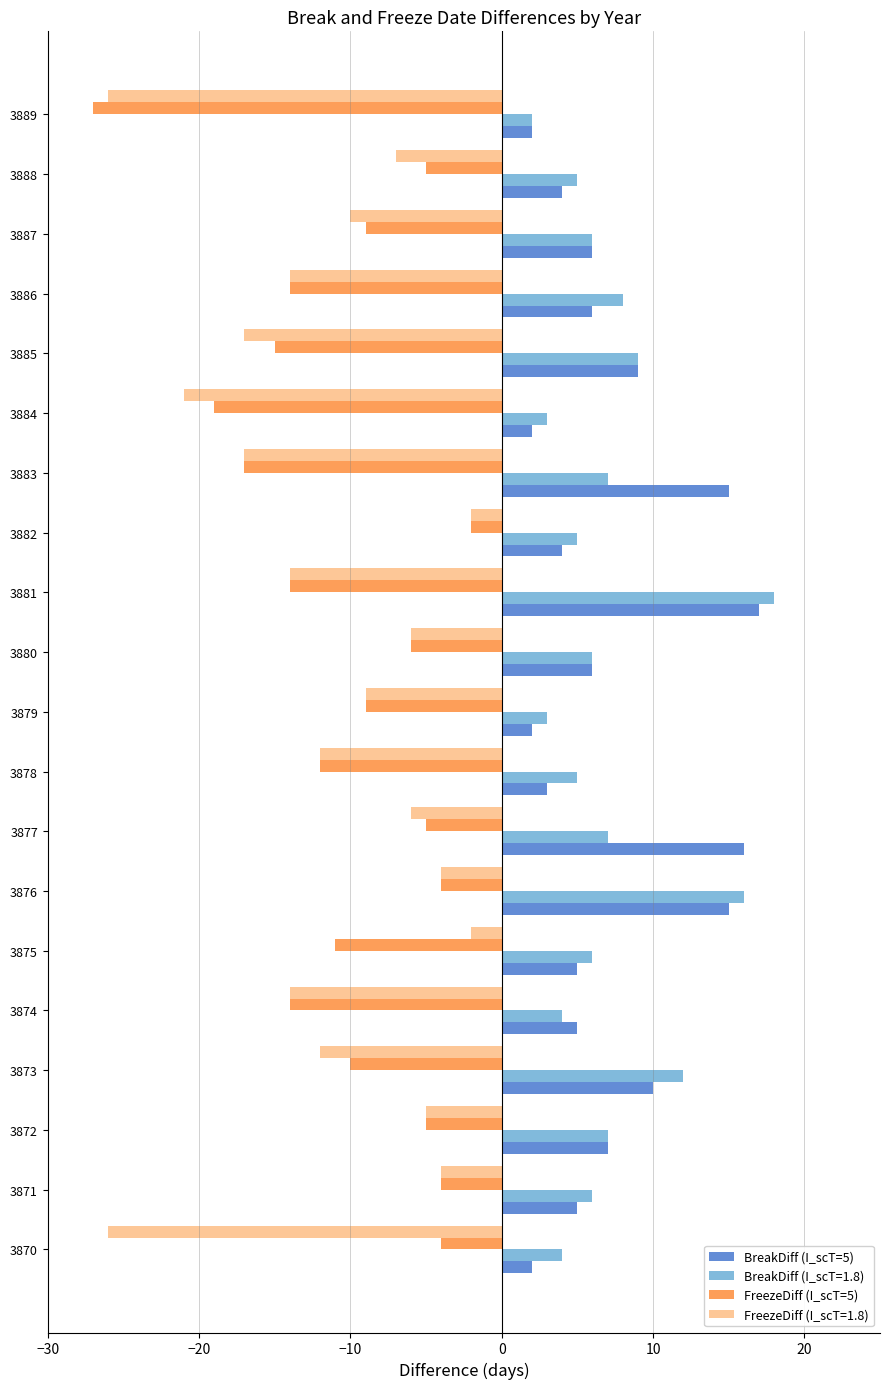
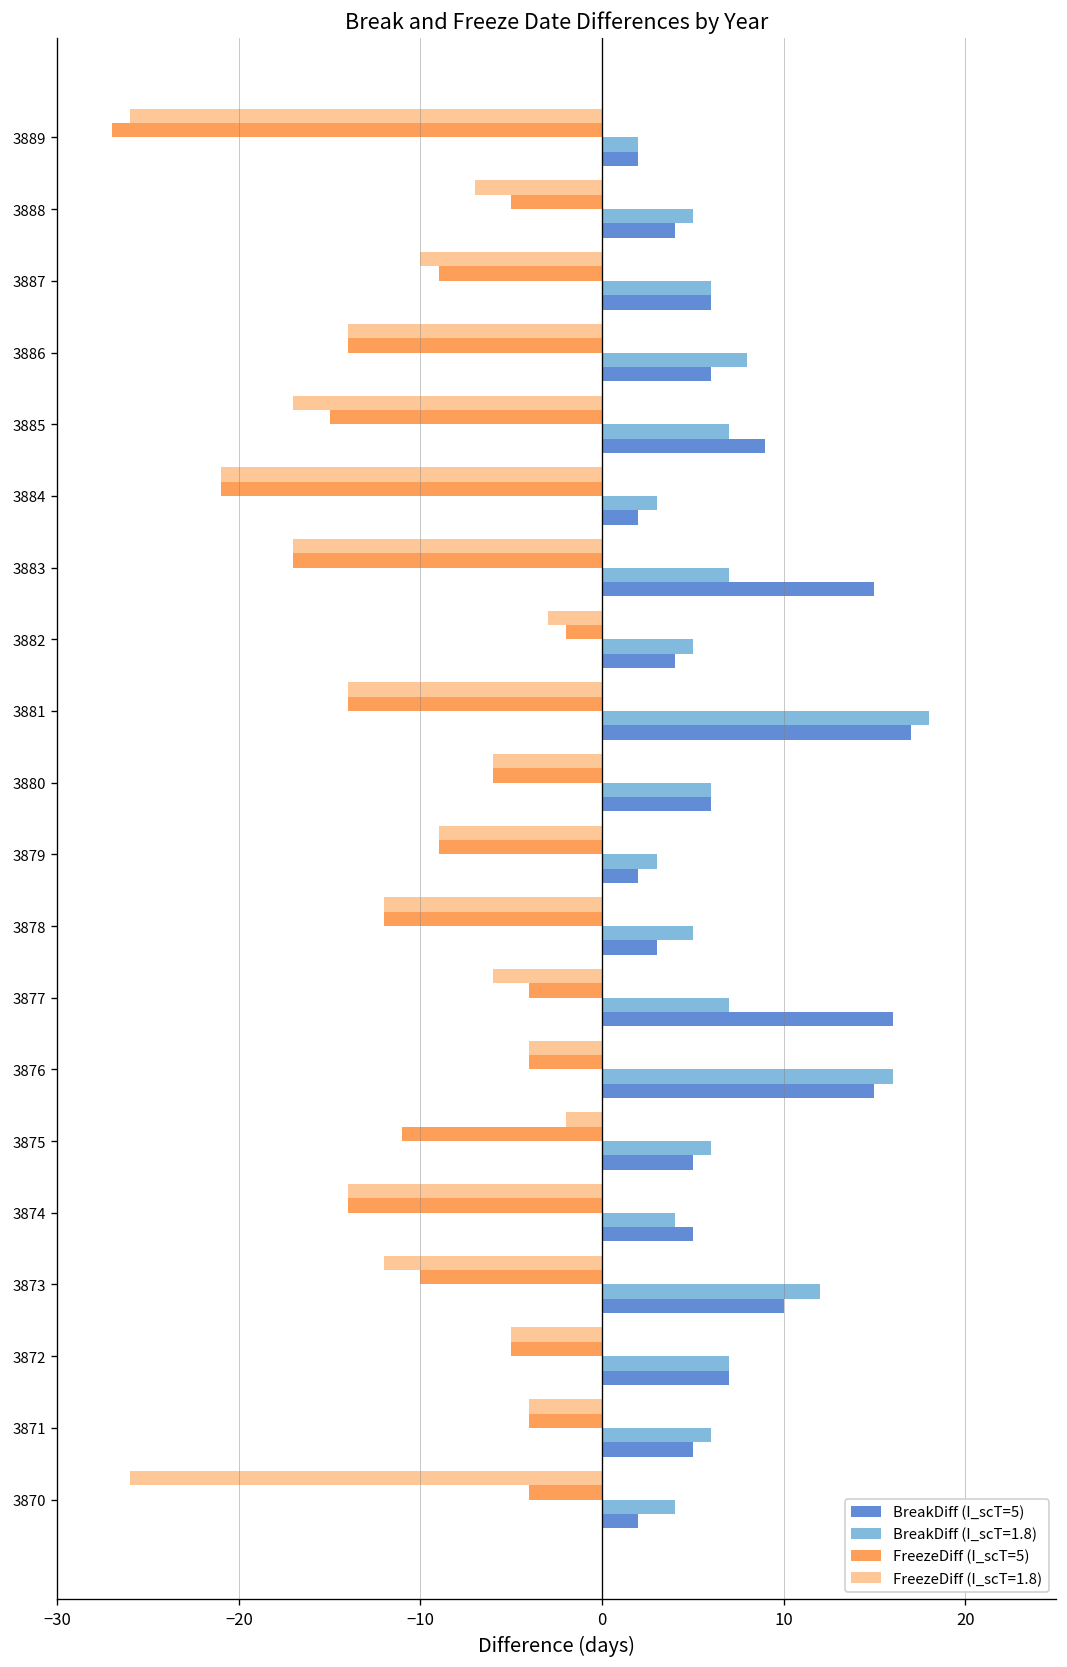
  {
    "BreakDiff (I_scT=5)": {
      "3889": 2,
      "3888": 4,
      "3887": 6,
      "3886": 6,
      "3885": 9,
      "3884": 2,
      "3883": 15,
      "3882": 4,
      "3881": 17,
      "3880": 6,
      "3879": 2,
      "3878": 3,
      "3877": 16,
      "3876": 15,
      "3875": 5,
      "3874": 5,
      "3873": 10,
      "3872": 7,
      "3871": 5,
      "3870": 2
    },
    "BreakDiff (I_scT=1.8)": {
      "3889": 2,
      "3888": 5,
      "3887": 6,
      "3886": 8,
-     "3885": 9,
+     "3885": 7,
      "3884": 3,
      "3883": 7,
      "3882": 5,
      "3881": 18,
      "3880": 6,
      "3879": 3,
      "3878": 5,
      "3877": 7,
      "3876": 16,
      "3875": 6,
      "3874": 4,
      "3873": 12,
      "3872": 7,
      "3871": 6,
      "3870": 4
    },
    "FreezeDiff (I_scT=5)": {
      "3889": -27,
      "3888": -5,
      "3887": -9,
      "3886": -14,
      "3885": -15,
-     "3884": -19,
+     "3884": -21,
      "3883": -17,
      "3882": -2,
      "3881": -14,
      "3880": -6,
      "3879": -9,
      "3878": -12,
-     "3877": -5,
+     "3877": -4,
      "3876": -4,
      "3875": -11,
      "3874": -14,
      "3873": -10,
      "3872": -5,
      "3871": -4,
      "3870": -4
    },
    "FreezeDiff (I_scT=1.8)": {
      "3889": -26,
      "3888": -7,
      "3887": -10,
      "3886": -14,
      "3885": -17,
      "3884": -21,
      "3883": -17,
-     "3882": -2,
+     "3882": -3,
      "3881": -14,
      "3880": -6,
      "3879": -9,
      "3878": -12,
      "3877": -6,
      "3876": -4,
      "3875": -2,
      "3874": -14,
      "3873": -12,
      "3872": -5,
      "3871": -4,
      "3870": -26
    }
  }
